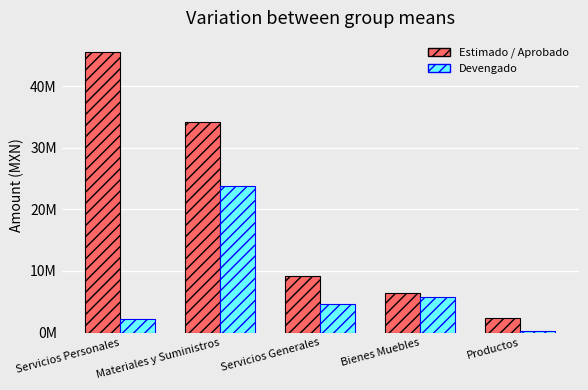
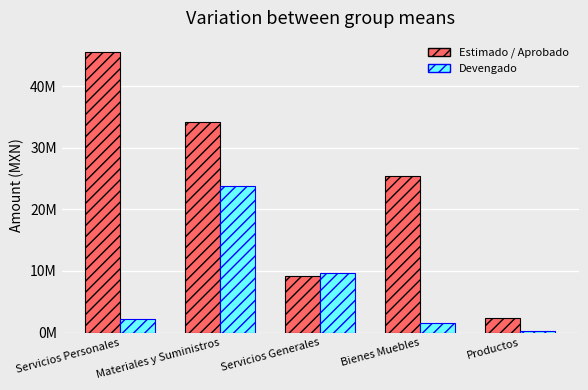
  {
    "Estimado / Aprobado": {
      "Servicios Personales": 46000000,
      "Materiales y Suministros": 34000000,
      "Servicios Generales": 9000000,
-     "Bienes Muebles": 6000000,
+     "Bienes Muebles": 25000000,
      "Productos": 2000000
    },
    "Devengado": {
      "Servicios Personales": 2000000,
      "Materiales y Suministros": 24000000,
-     "Servicios Generales": 5000000,
-     "Bienes Muebles": 6000000
+     "Servicios Generales": 10000000,
+     "Bienes Muebles": 2000000
    }
  }
